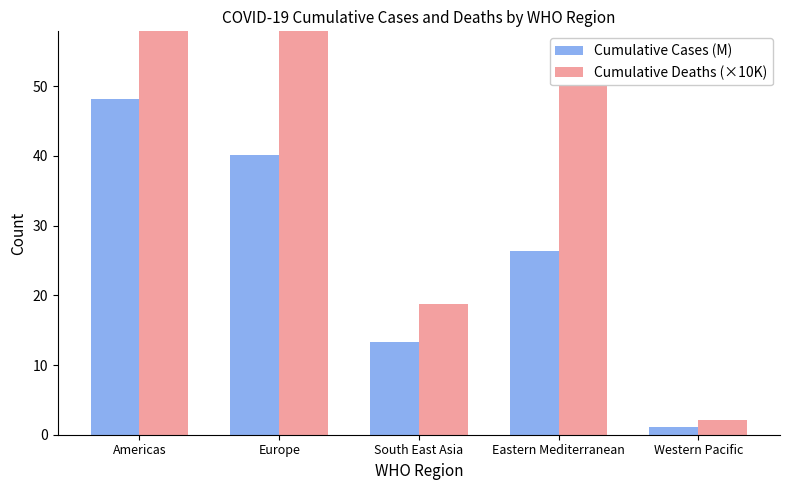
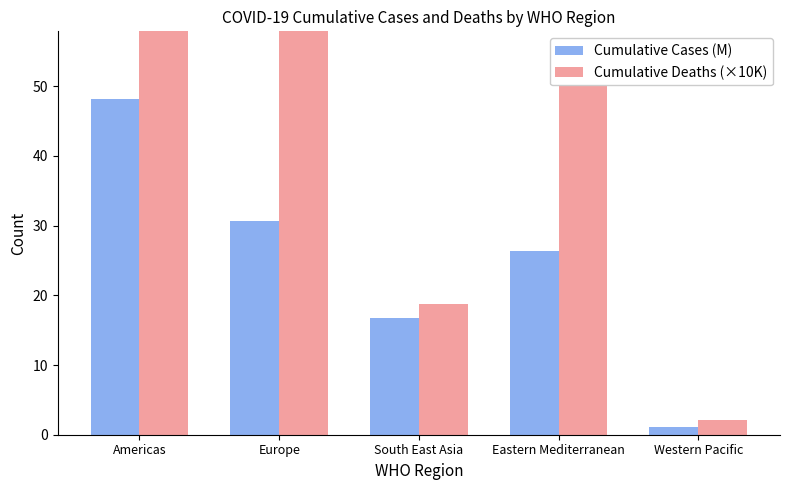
  {
    "Cumulative Cases (M)": {
      "Americas": 48,
-     "Europe": 40,
-     "South East Asia": 13,
+     "Europe": 31,
+     "South East Asia": 17,
      "Eastern Mediterranean": 26,
      "Western Pacific": 1
    },
    "Cumulative Deaths (×10K)": {
      "South East Asia": 19,
      "Western Pacific": 2
    }
  }
